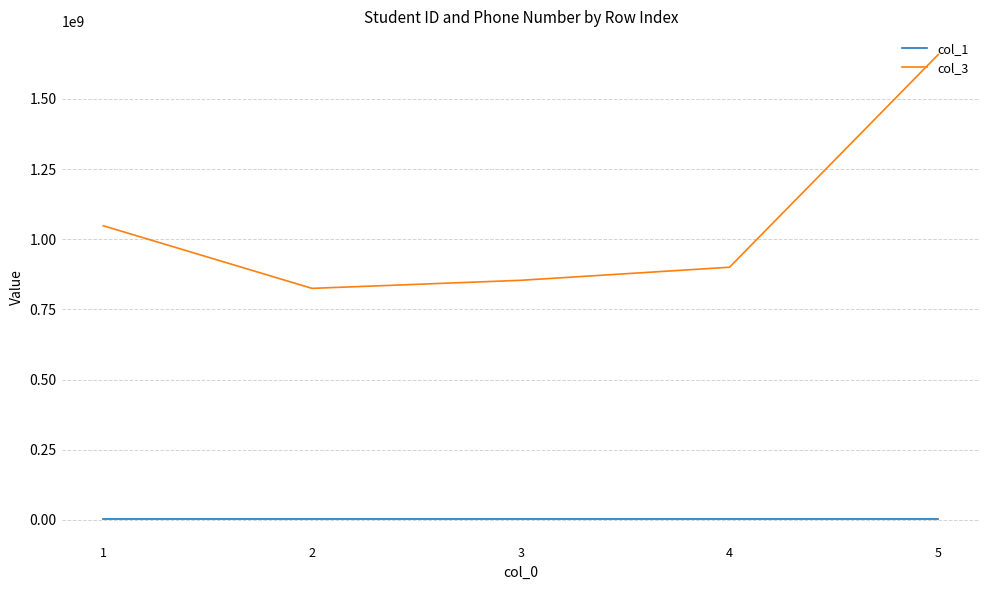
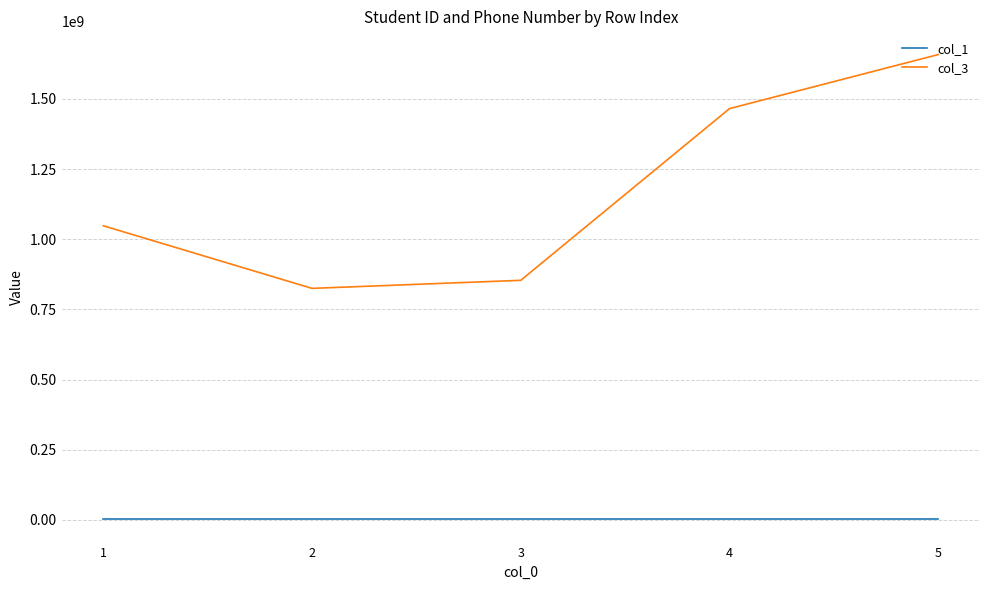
  {
    "col_1": {
      "1": 0,
      "2": 0,
      "3": 0,
      "4": 0,
      "5": 0
    },
    "col_3": {
      "1": 1050000000,
      "2": 820000000,
      "3": 850000000,
-     "4": 900000000,
+     "4": 1470000000,
      "5": 1660000000
    }
  }
